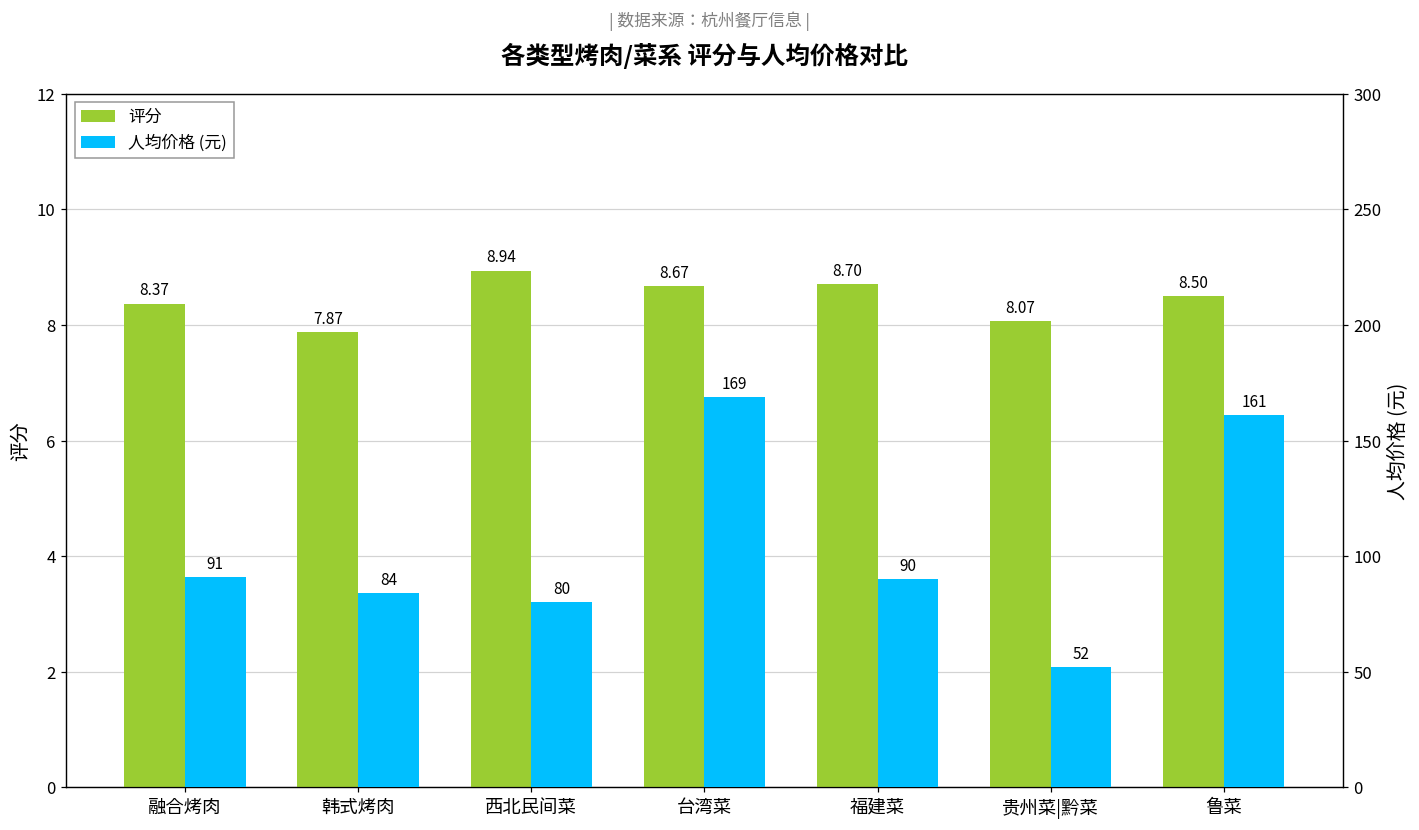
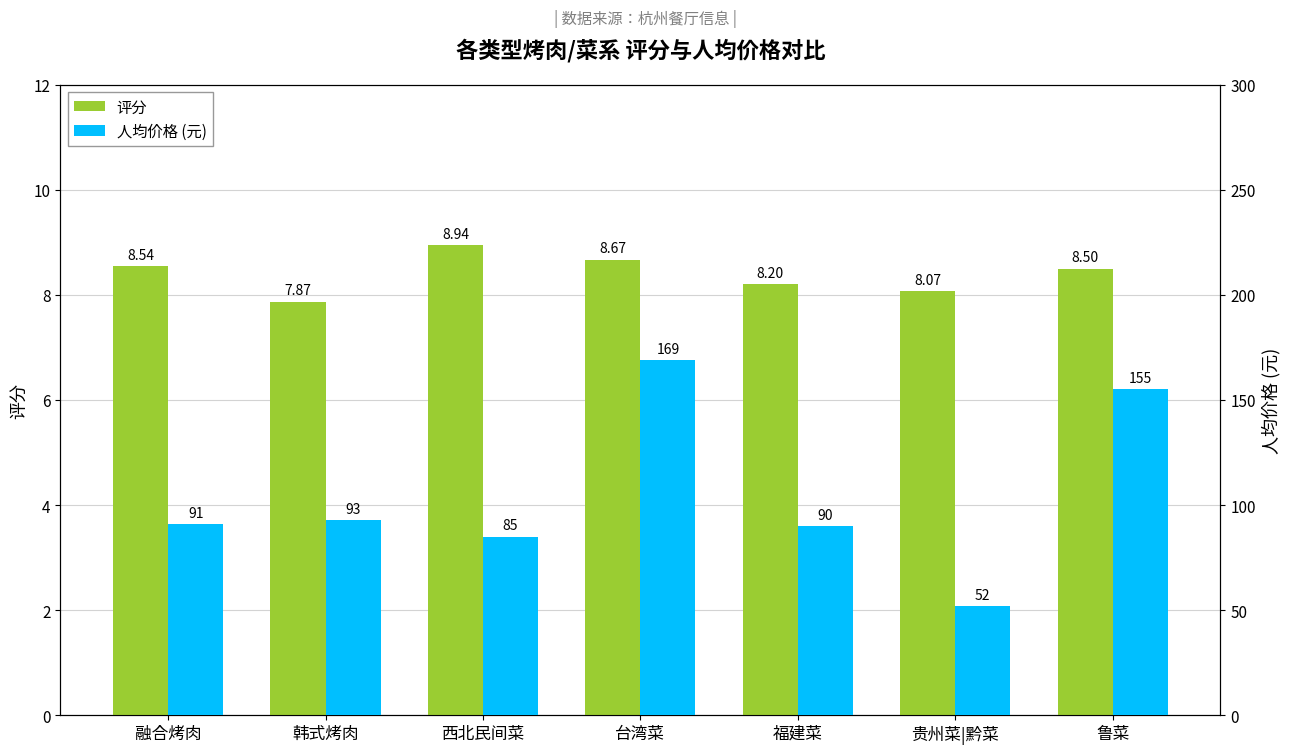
  {
    "评分": {
-     "融合烤肉": 8.37,
+     "融合烤肉": 8.54,
      "韩式烤肉": 7.87,
      "西北民间菜": 8.94,
      "台湾菜": 8.67,
-     "福建菜": 8.70,
+     "福建菜": 8.20,
      "贵州菜|黔菜": 8.07,
      "鲁菜": 8.50
    },
    "人均价格 (元)": {
      "融合烤肉": 91,
-     "韩式烤肉": 84,
-     "西北民间菜": 80,
+     "韩式烤肉": 93,
+     "西北民间菜": 85,
      "台湾菜": 169,
      "福建菜": 90,
      "贵州菜|黔菜": 52,
-     "鲁菜": 161
+     "鲁菜": 155
    }
  }
